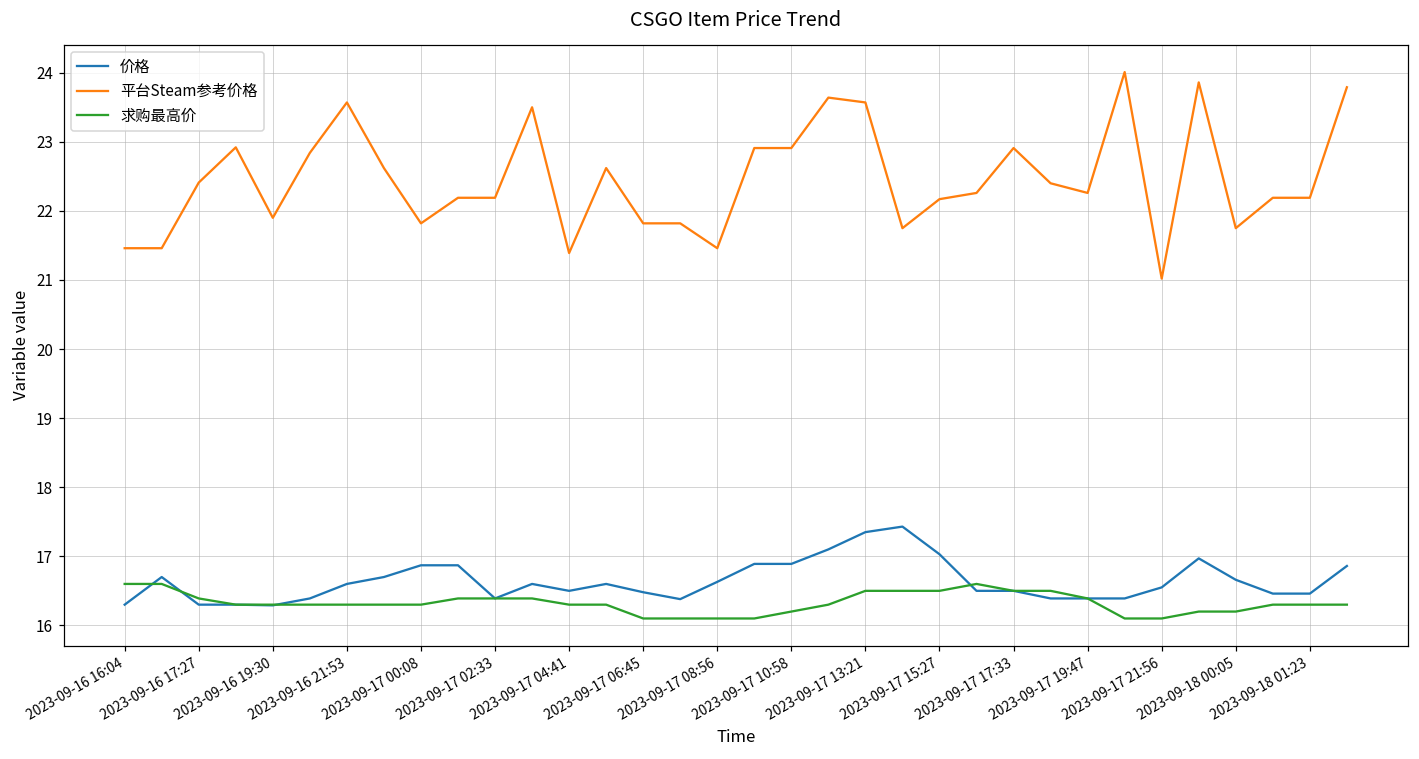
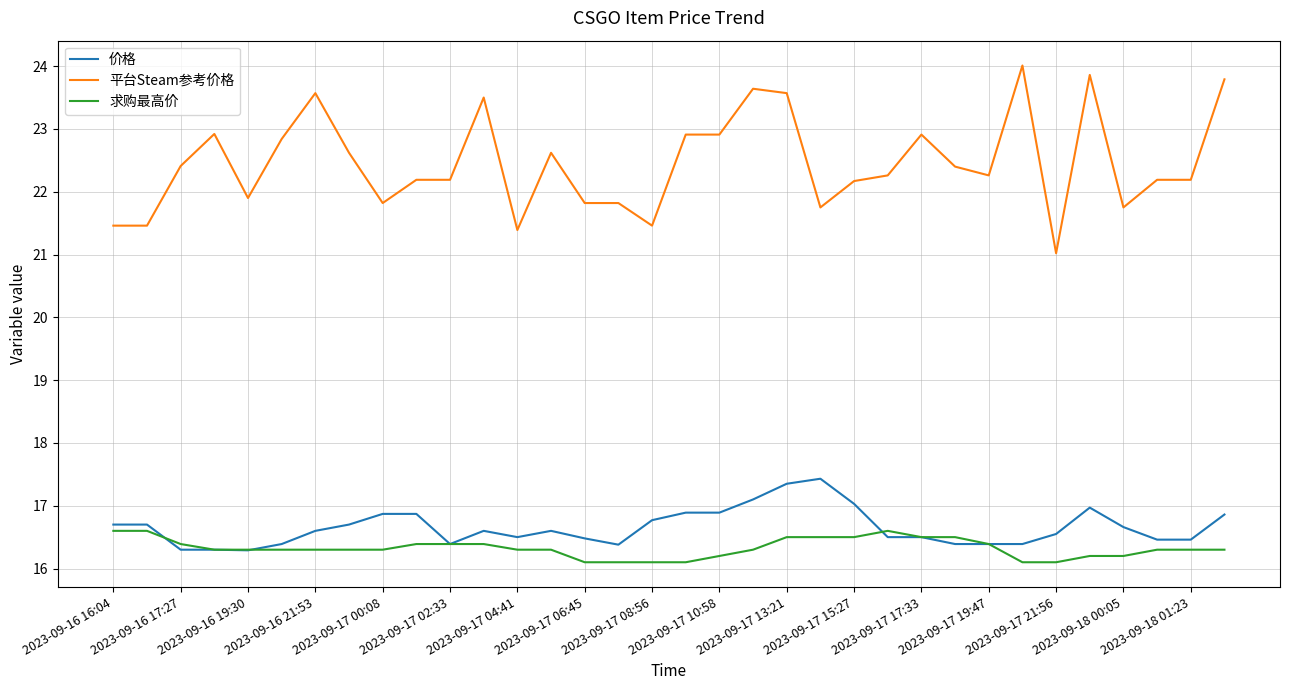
  {
    "价格": {
-     "2023-09-16 16:04": 16.3,
+     "2023-09-16 16:04": 16.7,
      "2023-09-16 17:27": 16.3,
      "2023-09-16 21:53": 16.6,
      "2023-09-17 00:08": 16.9,
      "2023-09-17 04:41": 16.5,
      "2023-09-17 06:45": 16.5,
-     "2023-09-17 08:56": 16.6,
+     "2023-09-17 08:56": 16.8,
      "2023-09-17 10:58": 16.9,
      "2023-09-17 13:21": 17.4,
      "2023-09-17 15:27": 17.0,
      "2023-09-17 21:56": 16.6,
      "2023-09-18 00:05": 16.7,
      "2023-09-18 01:23": 16.5
    },
    "平台Steam参考价格": {
      "2023-09-16 16:04": 21.5,
      "2023-09-16 17:27": 22.4,
      "2023-09-16 19:30": 21.9,
      "2023-09-16 21:53": 23.6,
      "2023-09-17 00:08": 21.8,
      "2023-09-17 02:33": 22.2,
      "2023-09-17 04:41": 21.4,
      "2023-09-17 06:45": 21.8,
      "2023-09-17 08:56": 21.5,
      "2023-09-17 10:58": 22.9,
      "2023-09-17 13:21": 23.6,
      "2023-09-17 15:27": 22.2,
      "2023-09-17 17:33": 22.9,
      "2023-09-17 19:47": 22.3,
      "2023-09-17 21:56": 21.0,
      "2023-09-18 00:05": 21.8,
      "2023-09-18 01:23": 22.2
    },
    "求购最高价": {
      "2023-09-16 16:04": 16.6,
      "2023-09-16 17:27": 16.4,
      "2023-09-16 21:53": 16.3,
      "2023-09-17 00:08": 16.3,
      "2023-09-17 04:41": 16.3,
      "2023-09-17 06:45": 16.1,
      "2023-09-17 08:56": 16.1,
      "2023-09-17 10:58": 16.2,
      "2023-09-17 13:21": 16.5,
      "2023-09-17 15:27": 16.5,
      "2023-09-17 21:56": 16.1,
      "2023-09-18 00:05": 16.2,
      "2023-09-18 01:23": 16.3
    }
  }
